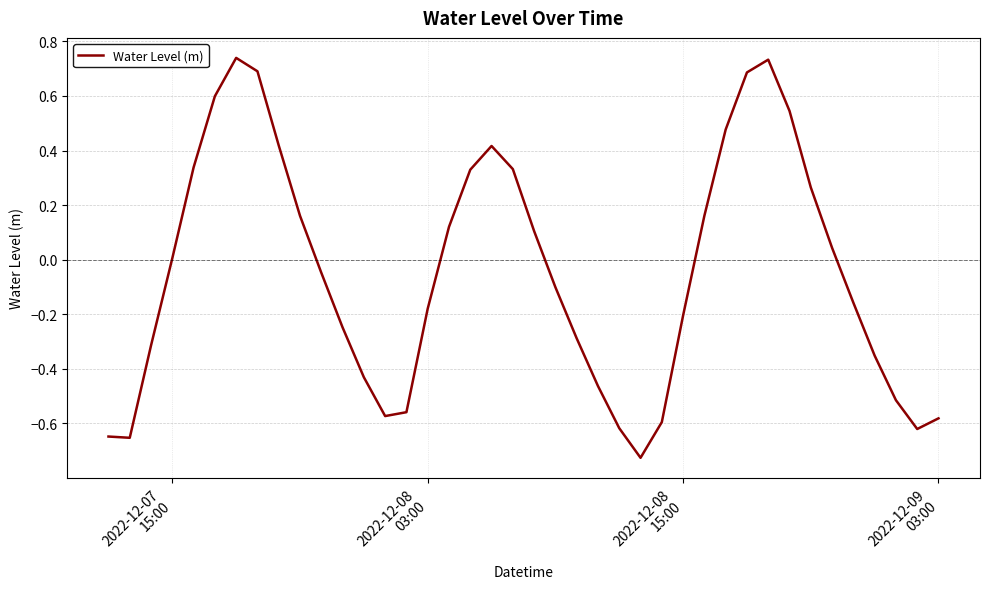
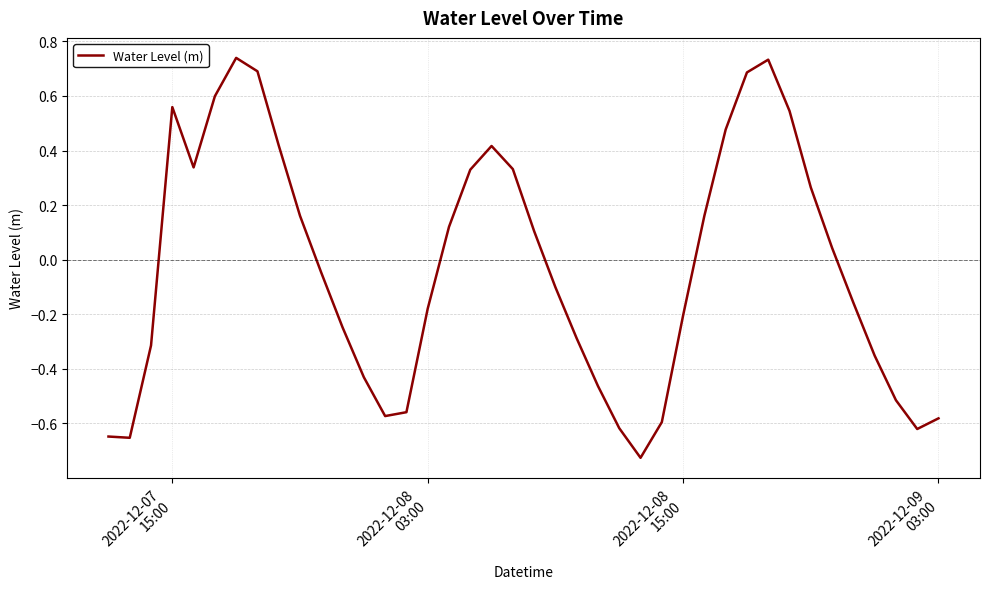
  {
-   "2022-12-07 15:00": 0.01,
+   "2022-12-07 15:00": 0.56,
    "2022-12-08 03:00": -0.18,
    "2022-12-08 15:00": -0.20,
    "2022-12-09 03:00": -0.58
  }
